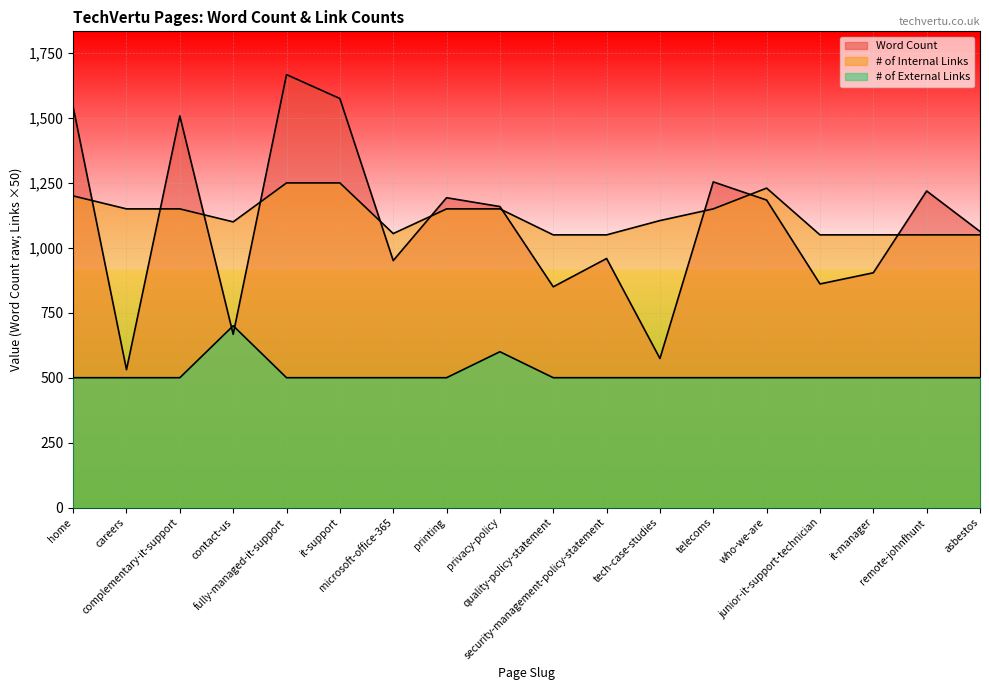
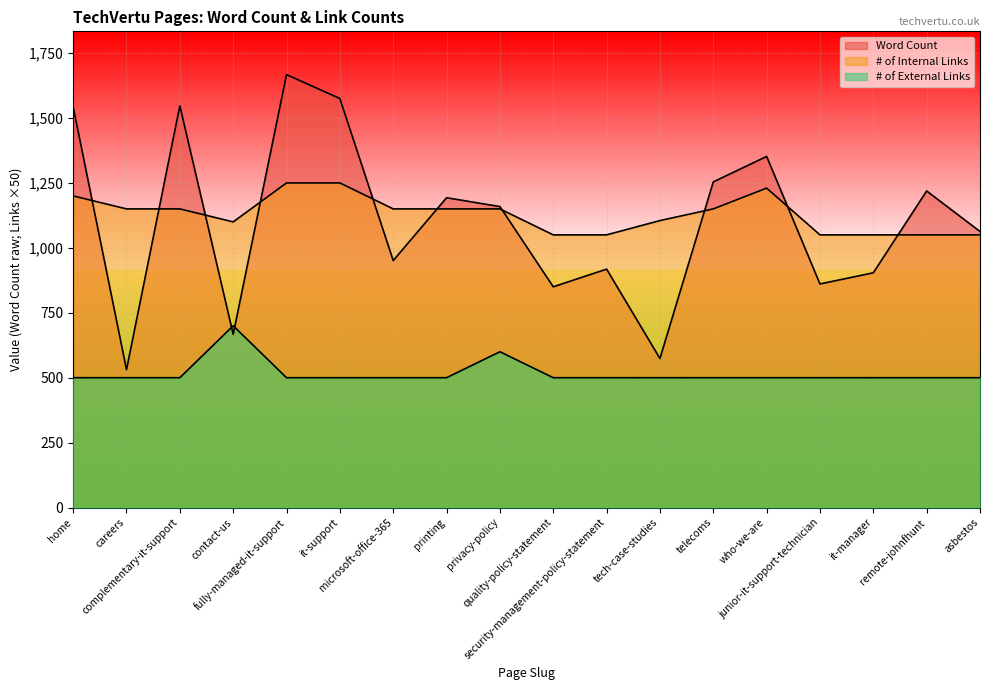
  {
    "Word Count": {
      "home": "1,540",
      "careers": "530",
-     "complementary-it-support": "1,510",
+     "complementary-it-support": "1,550",
      "contact-us": "670",
      "fully-managed-it-support": "1,670",
      "it-support": "1,580",
      "microsoft-office-365": "950",
      "printing": "1,190",
      "quality-policy-statement": "850",
-     "security-management-policy-statement": "960",
+     "security-management-policy-statement": "920",
      "tech-case-studies": "570",
      "telecoms": "1,250",
-     "who-we-are": "1,180",
+     "who-we-are": "1,350",
      "junior-it-support-technician": "860",
      "it-manager": "900",
      "remote-johnfhunt": "1,220",
      "asbestos": "1,060"
    },
    "# of Internal Links": {
      "home": "1,200",
      "careers": "1,150",
      "complementary-it-support": "1,150",
      "contact-us": "1,100",
      "fully-managed-it-support": "1,250",
      "it-support": "1,250",
-     "microsoft-office-365": "1,060",
+     "microsoft-office-365": "1,150",
      "printing": "1,150",
      "quality-policy-statement": "1,050",
      "security-management-policy-statement": "1,050",
      "tech-case-studies": "1,110",
      "telecoms": "1,150",
      "who-we-are": "1,230",
      "junior-it-support-technician": "1,050",
      "it-manager": "1,050",
      "remote-johnfhunt": "1,050",
      "asbestos": "1,050"
    },
    "# of External Links": {
      "home": "500",
      "careers": "500",
      "complementary-it-support": "500",
      "contact-us": "700",
      "fully-managed-it-support": "500",
      "it-support": "500",
      "microsoft-office-365": "500",
      "printing": "500",
      "privacy-policy": "600",
      "quality-policy-statement": "500",
      "security-management-policy-statement": "500",
      "tech-case-studies": "500",
      "telecoms": "500",
      "who-we-are": "500",
      "junior-it-support-technician": "500",
      "it-manager": "500",
      "remote-johnfhunt": "500",
      "asbestos": "500"
    }
  }
